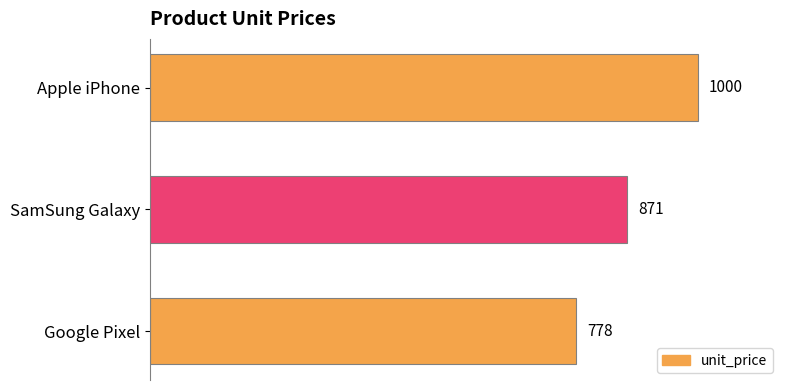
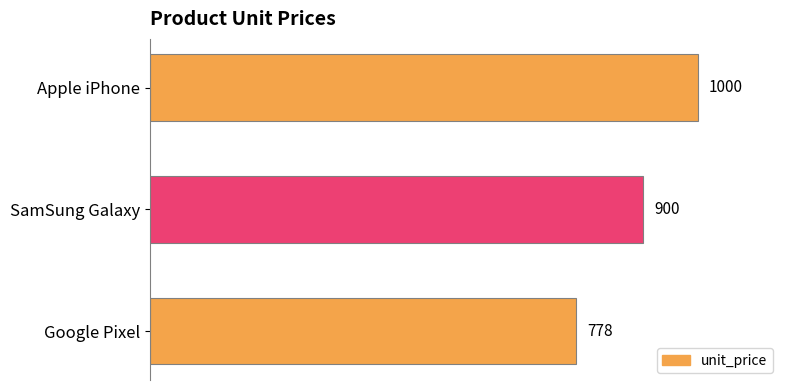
  {
    "Apple iPhone": 1000,
-   "SamSung Galaxy": 871,
+   "SamSung Galaxy": 900,
    "Google Pixel": 778
  }
